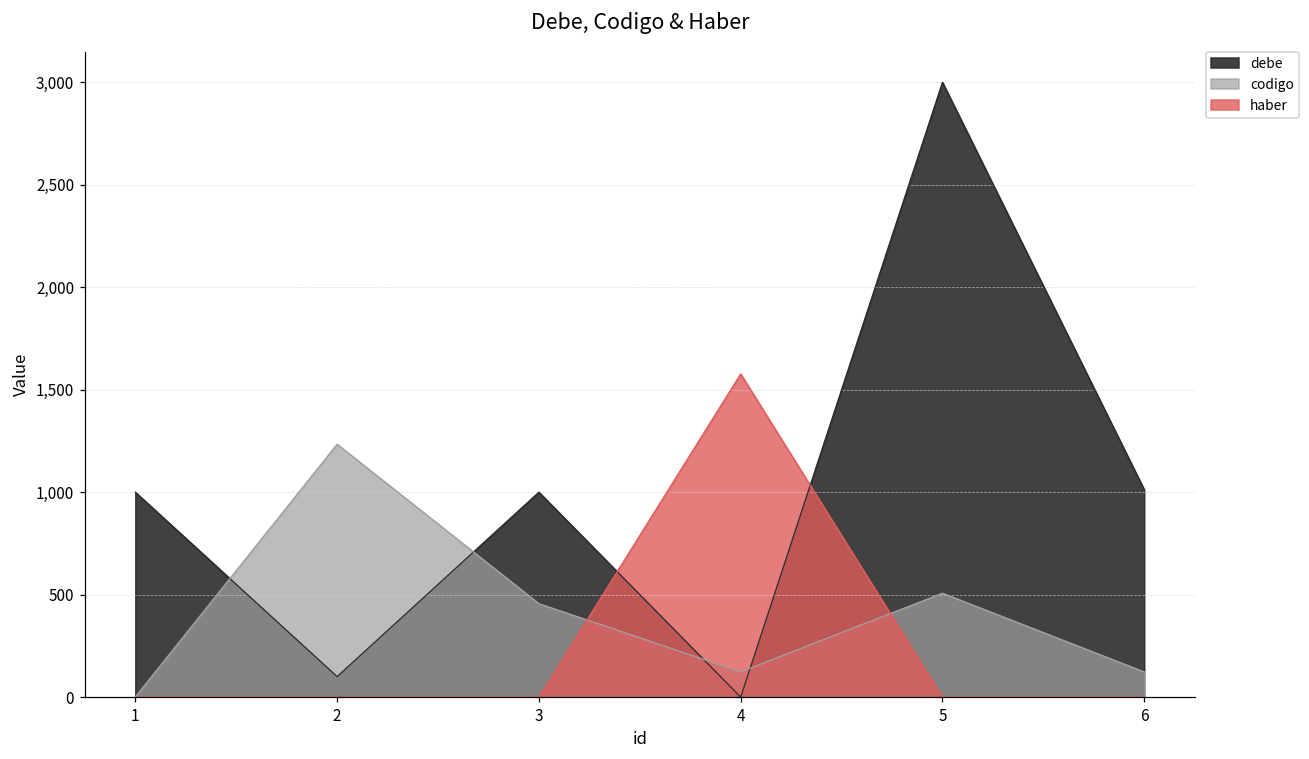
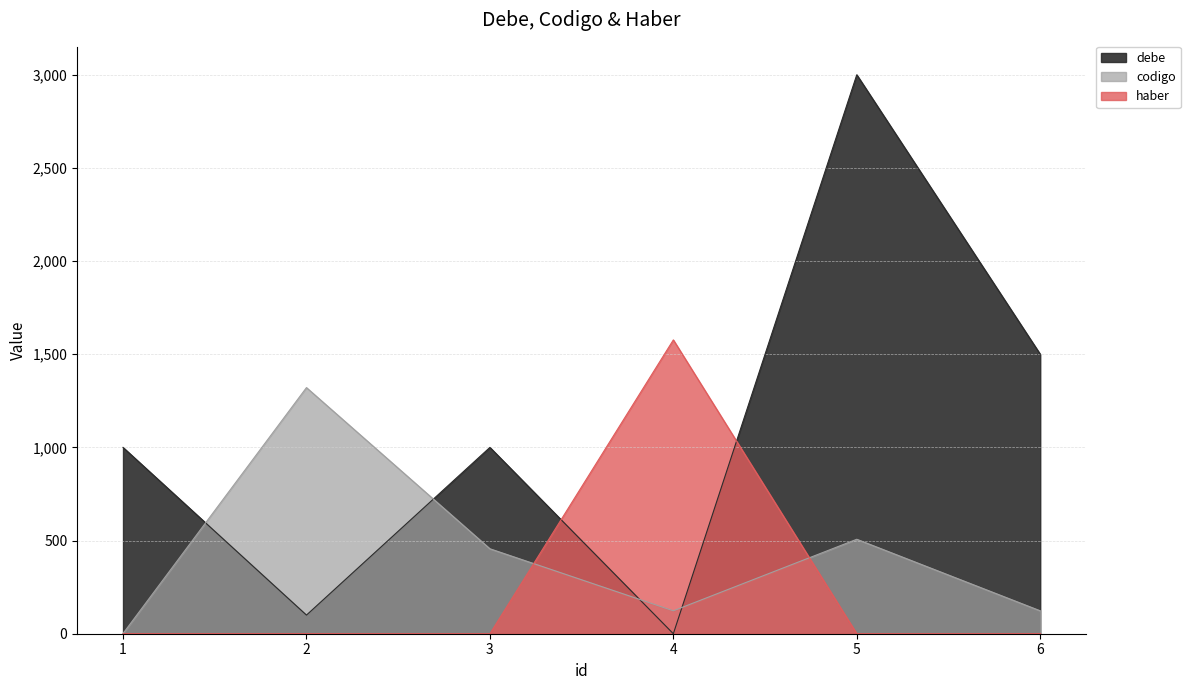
  {
    "debe": {
      "1": "1,000",
      "2": "100",
      "3": "1,000",
      "4": "0",
      "5": "3,000",
-     "6": "1,010"
+     "6": "1,500"
    },
    "codigo": {
-     "2": "1,230",
+     "2": "1,320",
      "3": "460",
      "4": "120",
      "5": "510",
      "6": "120"
    },
    "haber": {
      "2": "0",
      "3": "0",
      "4": "1,580",
      "5": "0",
      "6": "0"
    }
  }
